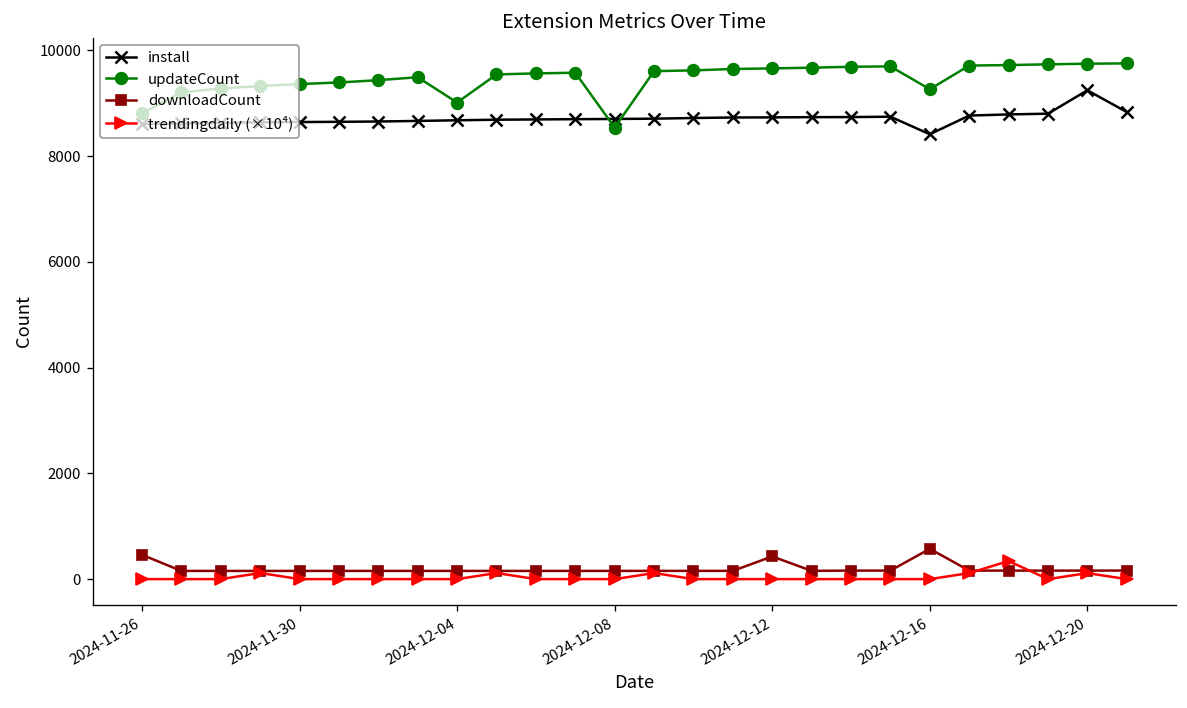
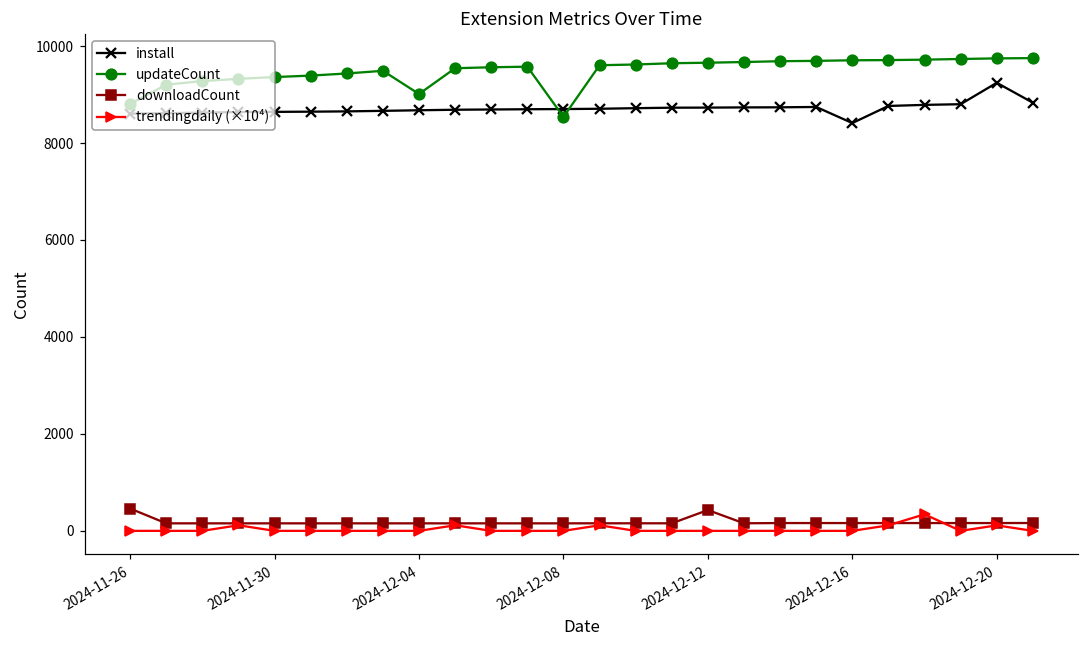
  {
    "install": {
      "2024-11-30": 8600,
      "2024-12-04": 8700,
      "2024-12-08": 8700,
      "2024-12-12": 8700,
      "2024-12-16": 8400,
      "2024-12-20": 9200
    },
    "updateCount": {
      "2024-11-30": 9400,
      "2024-12-04": 9000,
      "2024-12-08": 8500,
      "2024-12-12": 9700,
-     "2024-12-16": 9300,
+     "2024-12-16": 9700,
      "2024-12-20": 9700
    },
    "downloadCount": {
      "2024-11-26": 500,
      "2024-11-30": 200,
      "2024-12-04": 200,
      "2024-12-08": 200,
      "2024-12-12": 400,
-     "2024-12-16": 600
+     "2024-12-16": 200
    },
    "trendingdaily (×10⁴)": {
      "2024-11-26": 0,
      "2024-11-30": 0,
      "2024-12-04": 0,
      "2024-12-08": 0,
      "2024-12-12": 0,
      "2024-12-16": 0
    }
  }
